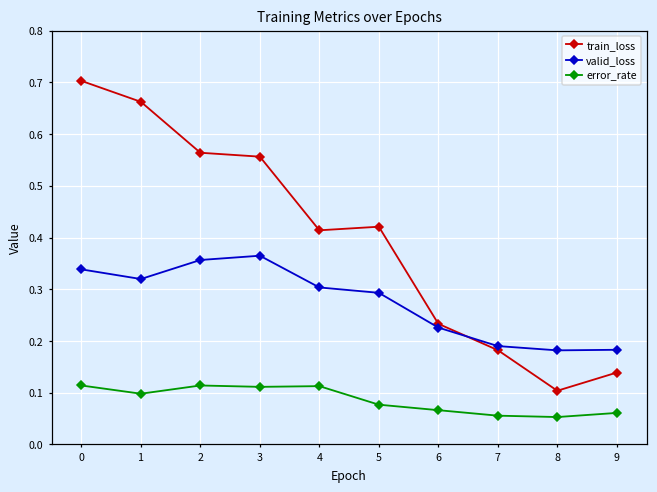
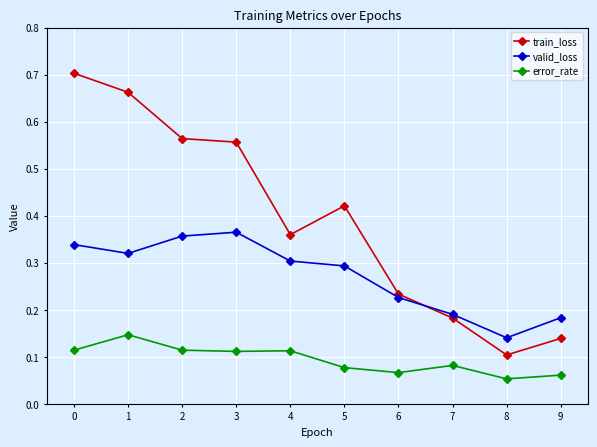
  {
    "train_loss": {
      "0": 0.70,
      "1": 0.66,
      "2": 0.56,
      "3": 0.56,
-     "4": 0.41,
+     "4": 0.36,
      "5": 0.42,
      "6": 0.23,
      "7": 0.18,
      "8": 0.10,
      "9": 0.14
    },
    "valid_loss": {
      "0": 0.34,
      "1": 0.32,
      "2": 0.36,
      "3": 0.36,
      "4": 0.30,
      "5": 0.29,
      "6": 0.23,
      "7": 0.19,
-     "8": 0.18,
+     "8": 0.14,
      "9": 0.18
    },
    "error_rate": {
      "0": 0.11,
-     "1": 0.10,
+     "1": 0.15,
      "2": 0.11,
      "3": 0.11,
      "4": 0.11,
      "5": 0.08,
      "6": 0.07,
-     "7": 0.06,
+     "7": 0.08,
      "8": 0.05,
      "9": 0.06
    }
  }
